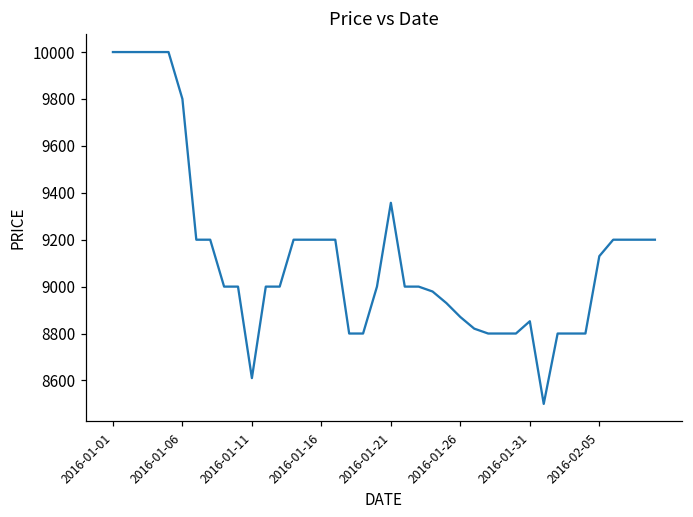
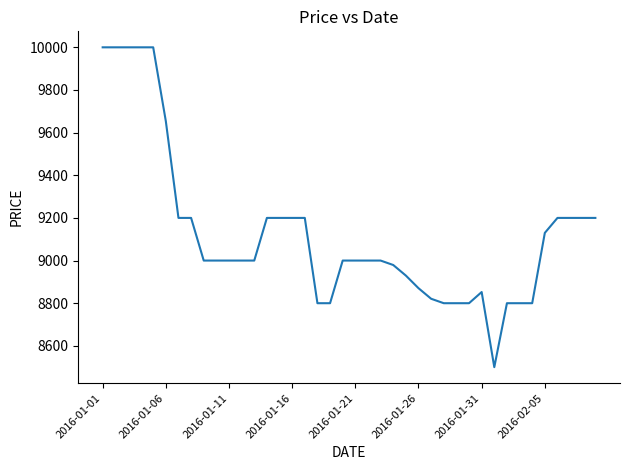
  {
    "2016-01-01": 10000,
-   "2016-01-06": 9800,
-   "2016-01-11": 8610,
+   "2016-01-06": 9650,
+   "2016-01-11": 9000,
    "2016-01-16": 9200,
-   "2016-01-21": 9360,
+   "2016-01-21": 9000,
    "2016-01-26": 8870,
    "2016-01-31": 8850,
    "2016-02-05": 9130
  }
